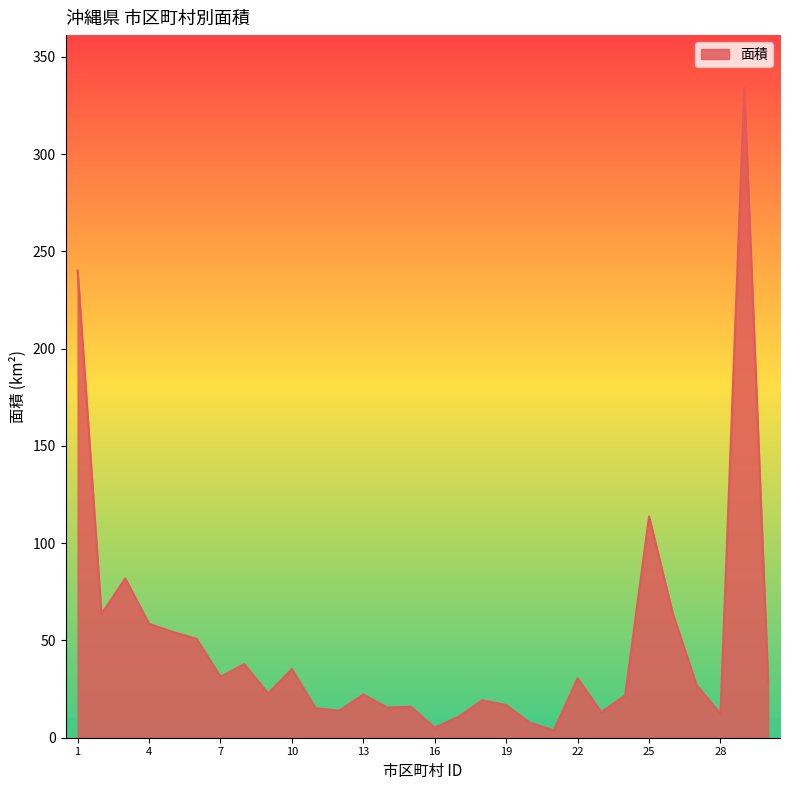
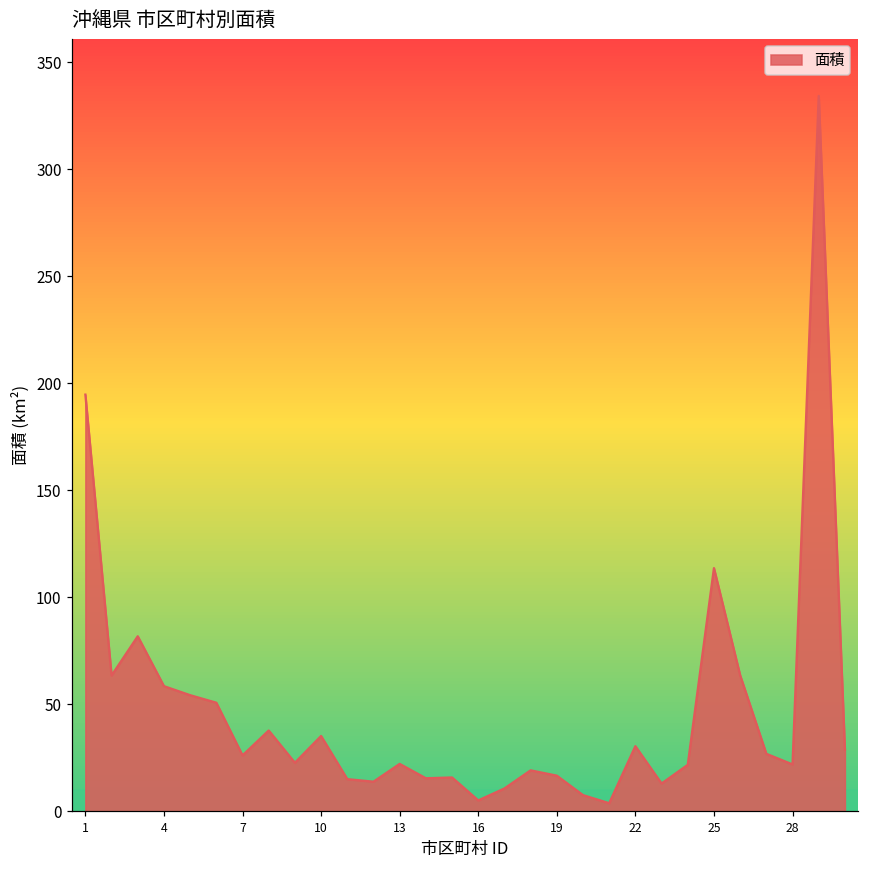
  {
-   "1": 240,
+   "1": 195,
    "4": 59,
-   "7": 31,
+   "7": 26,
    "10": 35,
    "13": 22,
    "19": 17,
    "22": 31,
    "25": 114,
-   "28": 12
+   "28": 22
  }
